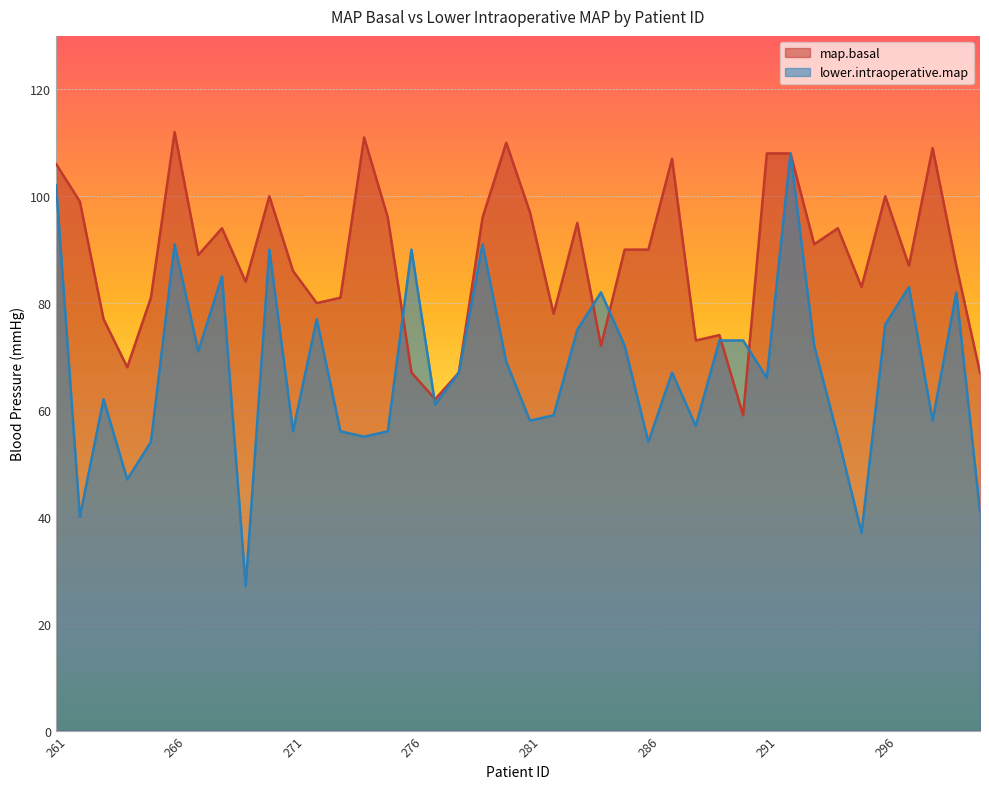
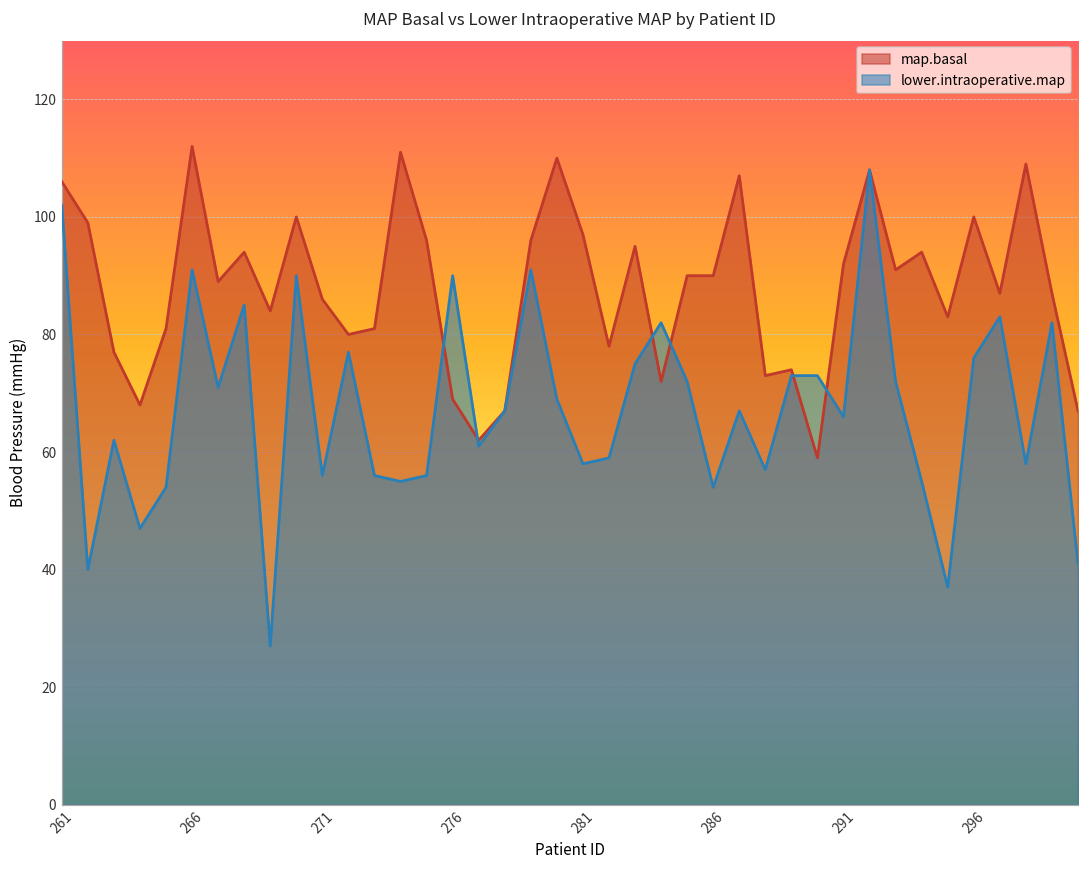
  {
    "map.basal": {
      "261": 106,
      "266": 112,
      "271": 86,
-     "276": 67,
+     "276": 69,
      "281": 97,
      "286": 90,
-     "291": 108,
+     "291": 92,
      "296": 100
    },
    "lower.intraoperative.map": {
      "261": 102,
      "266": 91,
      "271": 56,
      "276": 90,
      "281": 58,
      "286": 54,
      "291": 66,
      "296": 76
    }
  }
